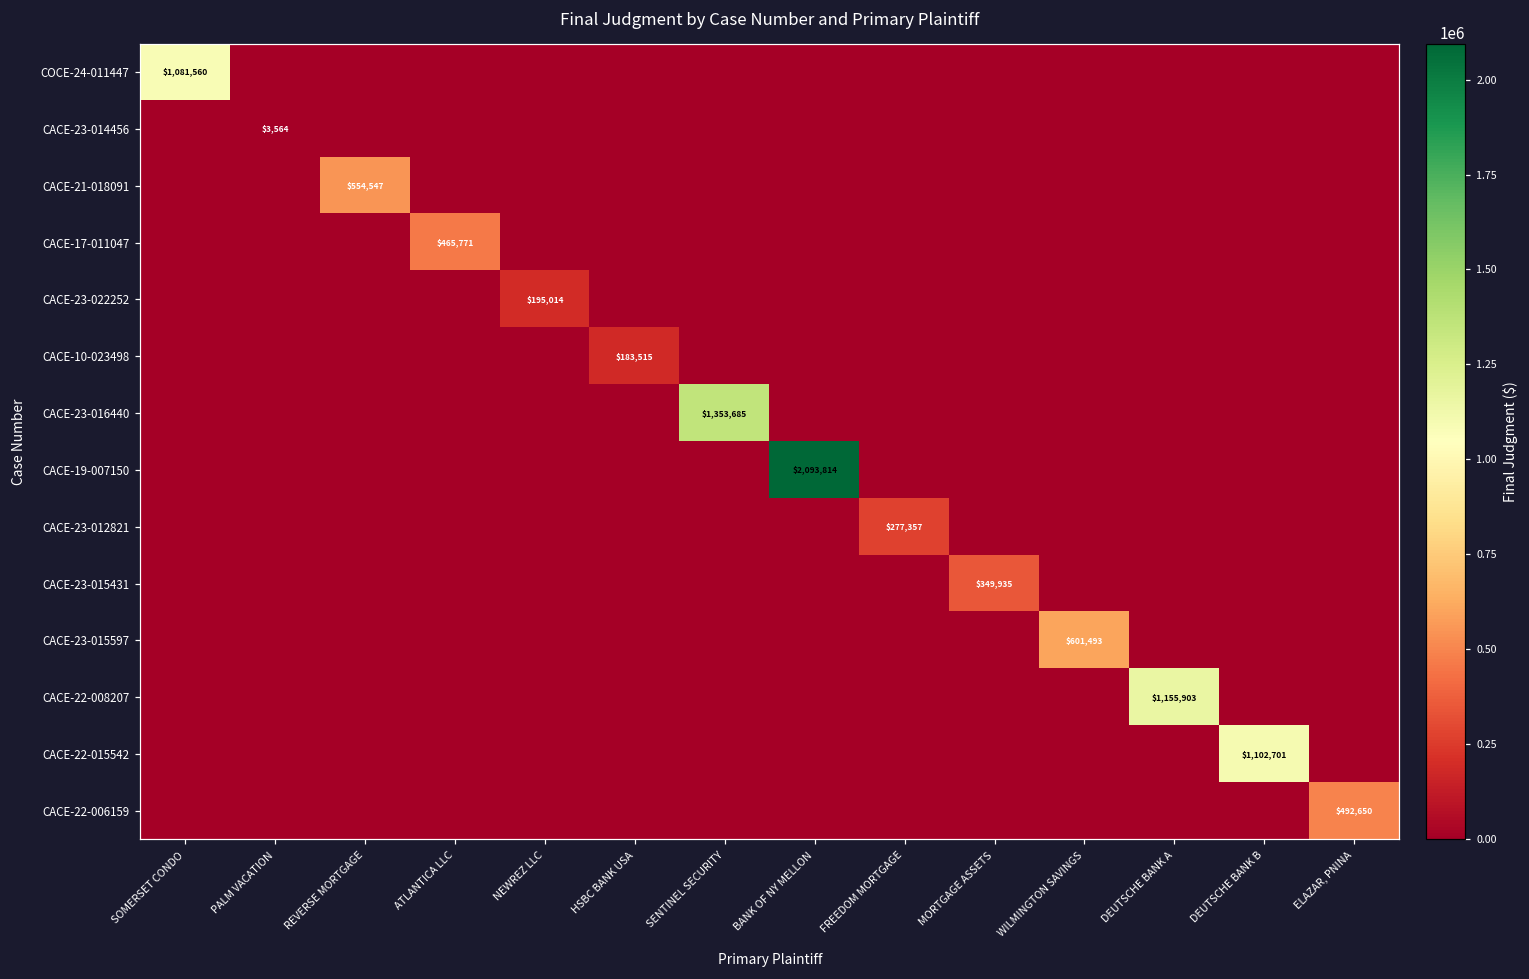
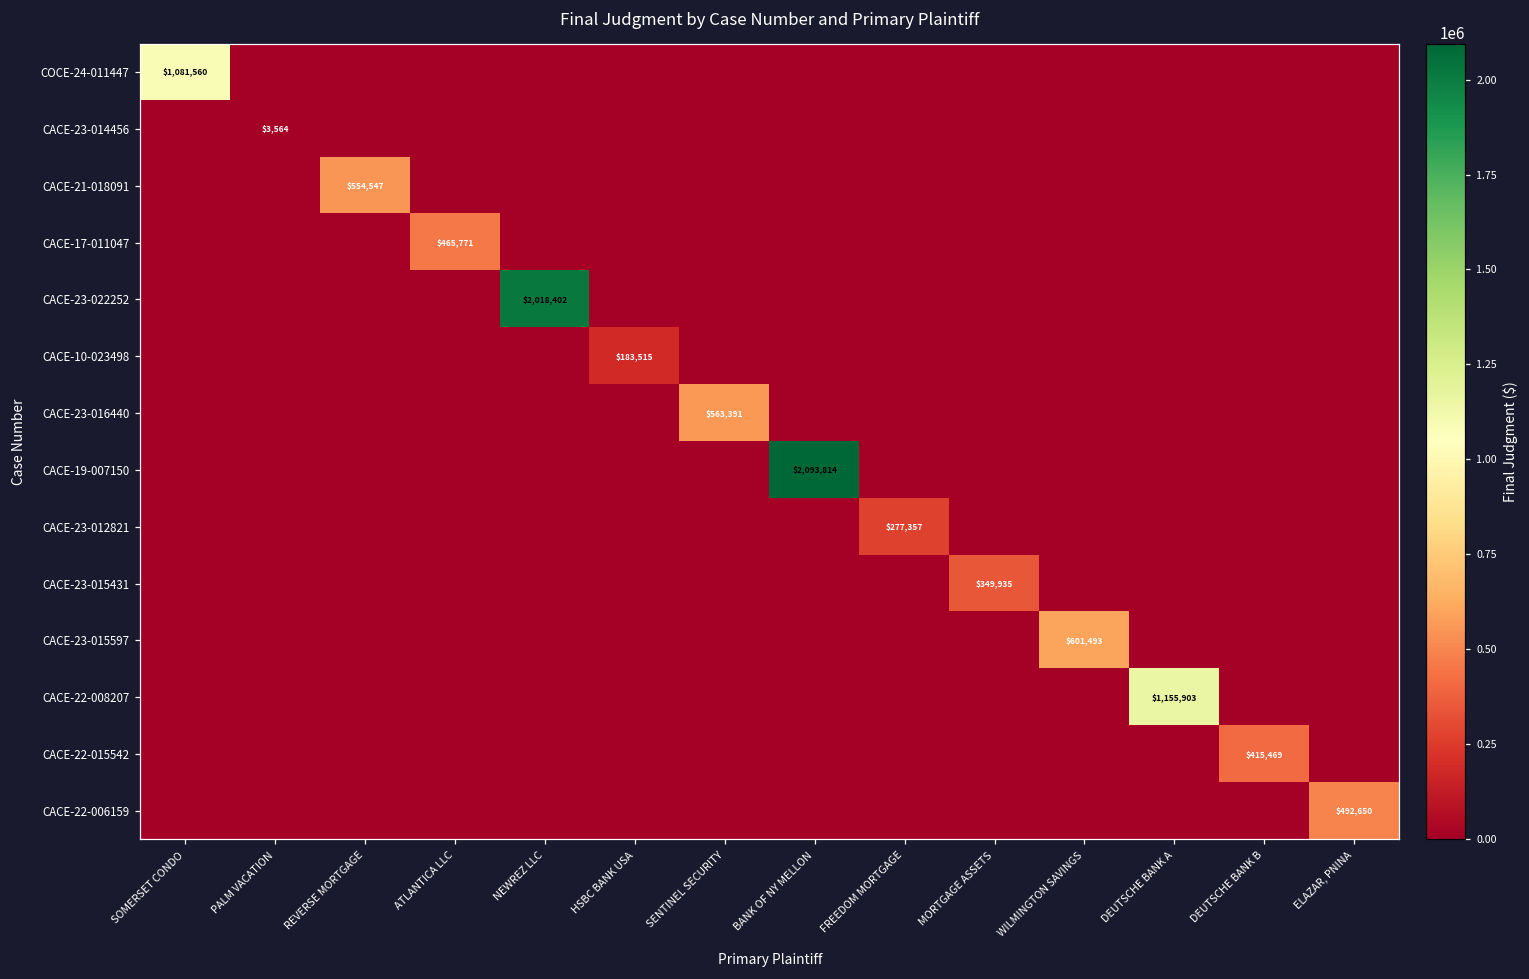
  {
    "COCE-24-011447": {
      "SOMERSET CONDO": "$1,081,560"
    },
    "CACE-23-014456": {
      "PALM VACATION": "$3,564"
    },
    "CACE-21-018091": {
      "REVERSE MORTGAGE": "$554,547"
    },
    "CACE-17-011047": {
      "ATLANTICA LLC": "$465,771"
    },
    "CACE-23-022252": {
-     "NEWREZ LLC": "$195,014"
+     "NEWREZ LLC": "$2,018,402"
    },
    "CACE-10-023498": {
      "HSBC BANK USA": "$183,515"
    },
    "CACE-23-016440": {
-     "SENTINEL SECURITY": "$1,353,685"
+     "SENTINEL SECURITY": "$563,391"
    },
    "CACE-19-007150": {
      "BANK OF NY MELLON": "$2,093,814"
    },
    "CACE-23-012821": {
      "FREEDOM MORTGAGE": "$277,357"
    },
    "CACE-23-015431": {
      "MORTGAGE ASSETS": "$349,935"
    },
    "CACE-23-015597": {
      "WILMINGTON SAVINGS": "$601,493"
    },
    "CACE-22-008207": {
      "DEUTSCHE BANK A": "$1,155,903"
    },
    "CACE-22-015542": {
-     "DEUTSCHE BANK B": "$1,102,701"
+     "DEUTSCHE BANK B": "$415,469"
    },
    "CACE-22-006159": {
      "ELAZAR, PNINA": "$492,650"
    }
  }
